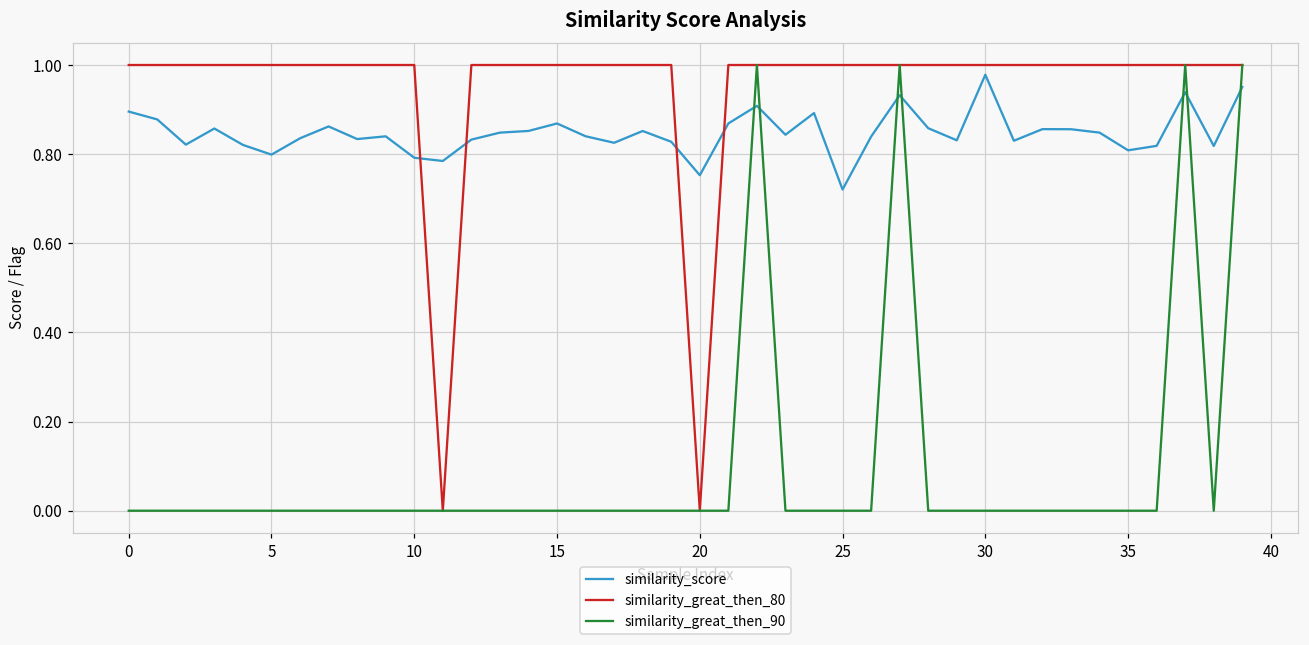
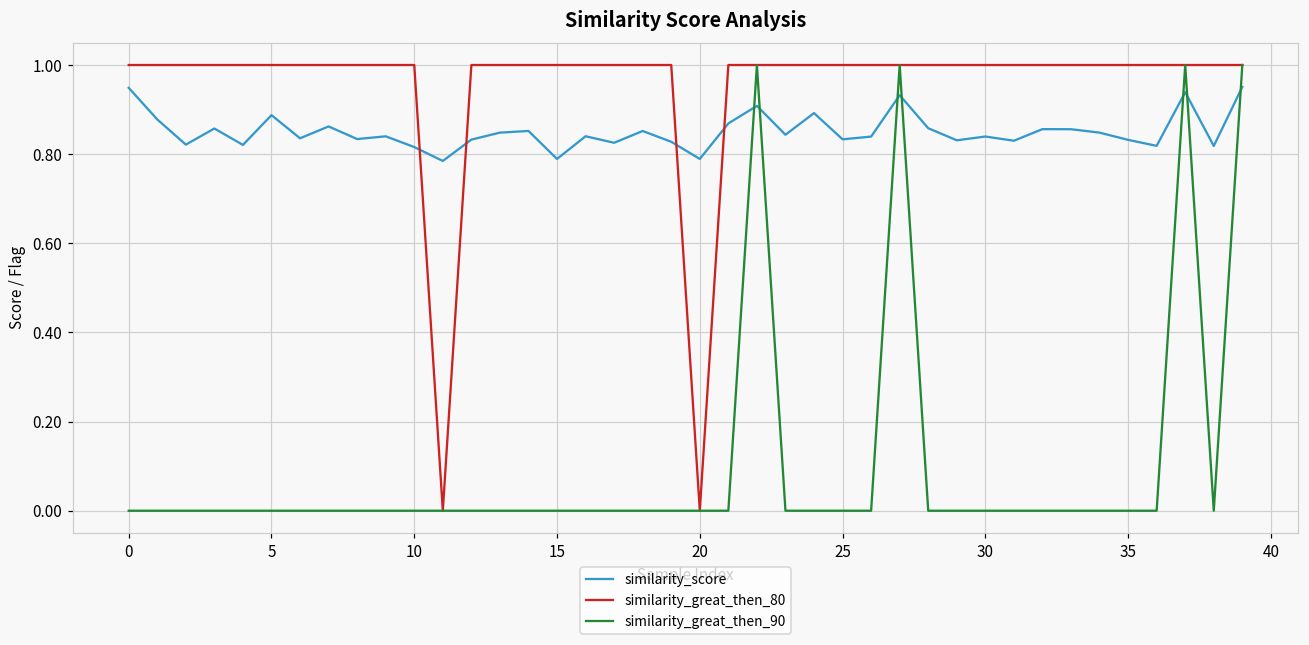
  {
    "similarity_score": {
-     "0": 0.90,
-     "5": 0.80,
-     "10": 0.79,
-     "15": 0.87,
-     "20": 0.75,
-     "25": 0.72,
-     "30": 0.98,
-     "35": 0.81
+     "0": 0.95,
+     "5": 0.89,
+     "10": 0.82,
+     "15": 0.79,
+     "20": 0.79,
+     "25": 0.83,
+     "30": 0.84,
+     "35": 0.83
    },
    "similarity_great_then_80": {
      "0": 1.00,
      "5": 1.00,
      "10": 1.00,
      "15": 1.00,
      "25": 1.00,
      "30": 1.00,
      "35": 1.00
    },
    "similarity_great_then_90": {
      "0": 0.00,
      "5": 0.00,
      "10": 0.00,
      "15": 0.00,
      "25": 0.00,
      "30": 0.00,
      "35": 0.00
    }
  }
